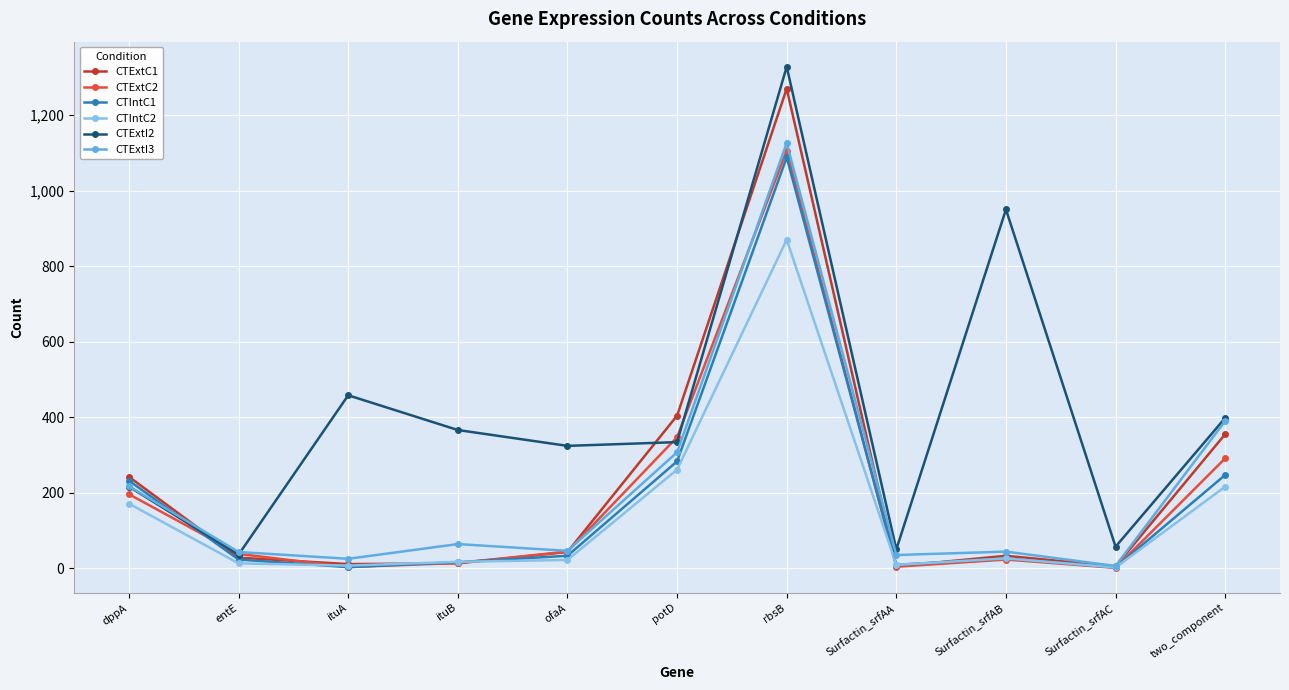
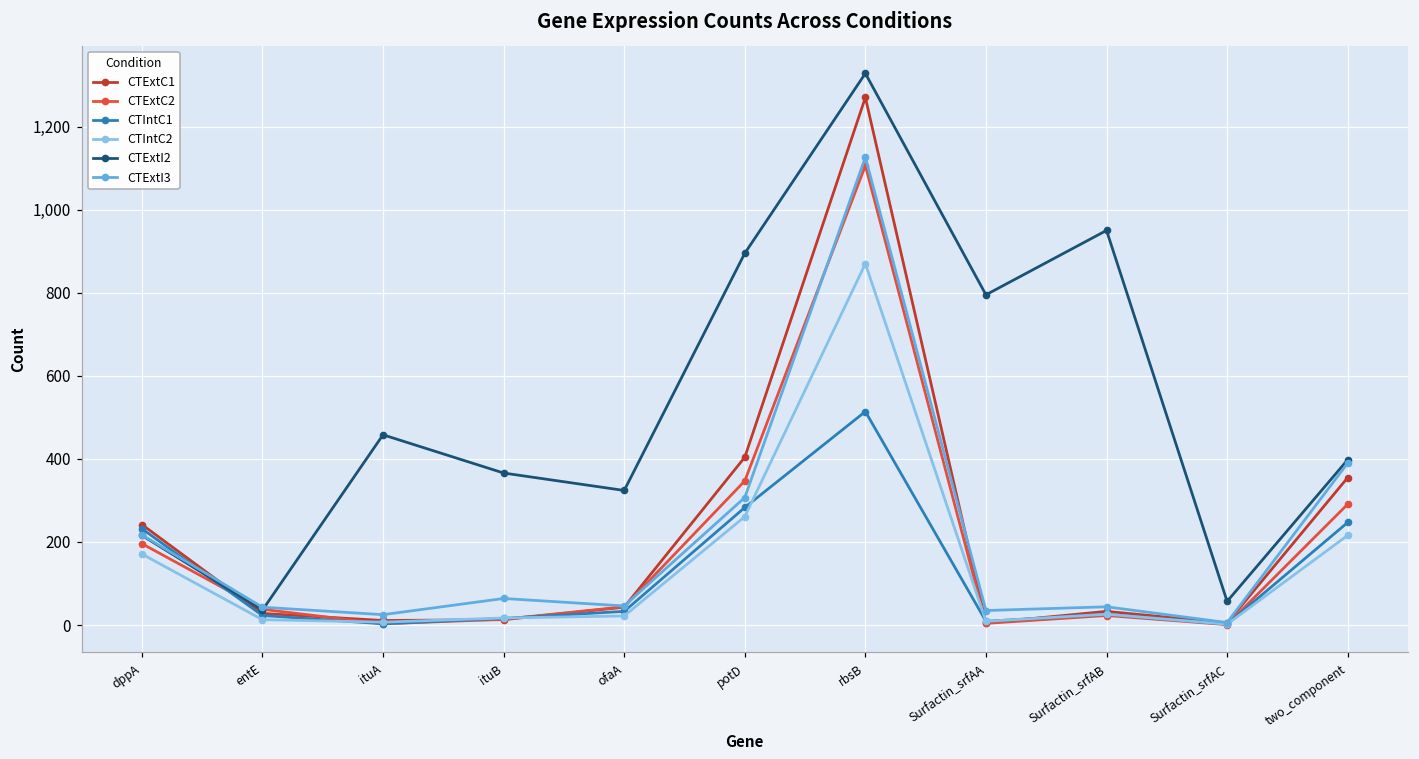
  {
    "CTIntC1": {
      "dppA": "230",
      "ofaA": "30",
      "potD": "280",
-     "rbsB": "1,090",
+     "rbsB": "510",
      "two_component": "250"
    },
    "CTExtI2": {
      "ituA": "460",
      "ituB": "370",
      "ofaA": "320",
-     "potD": "330",
+     "potD": "900",
      "rbsB": "1,330",
-     "Surfactin_srfAA": "50",
+     "Surfactin_srfAA": "800",
      "Surfactin_srfAB": "950",
      "Surfactin_srfAC": "60",
      "two_component": "400"
    }
  }
